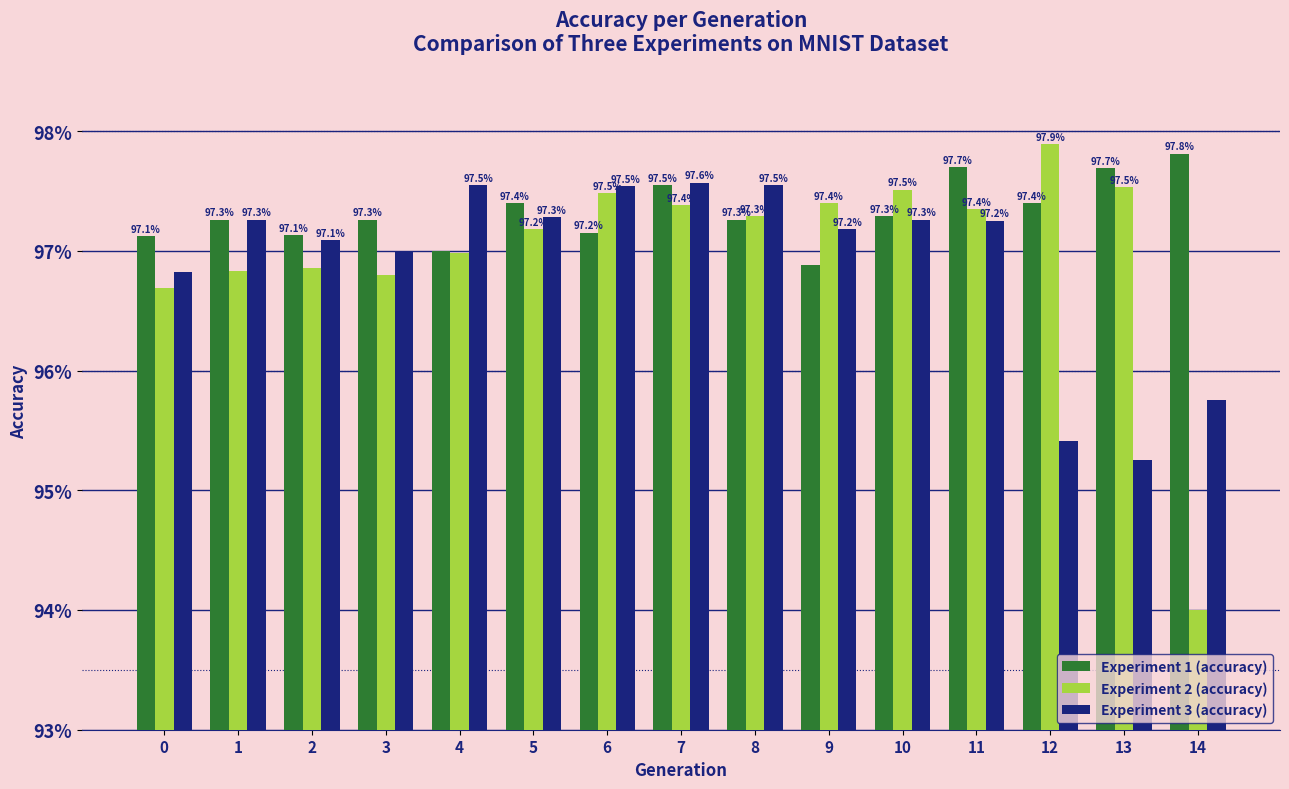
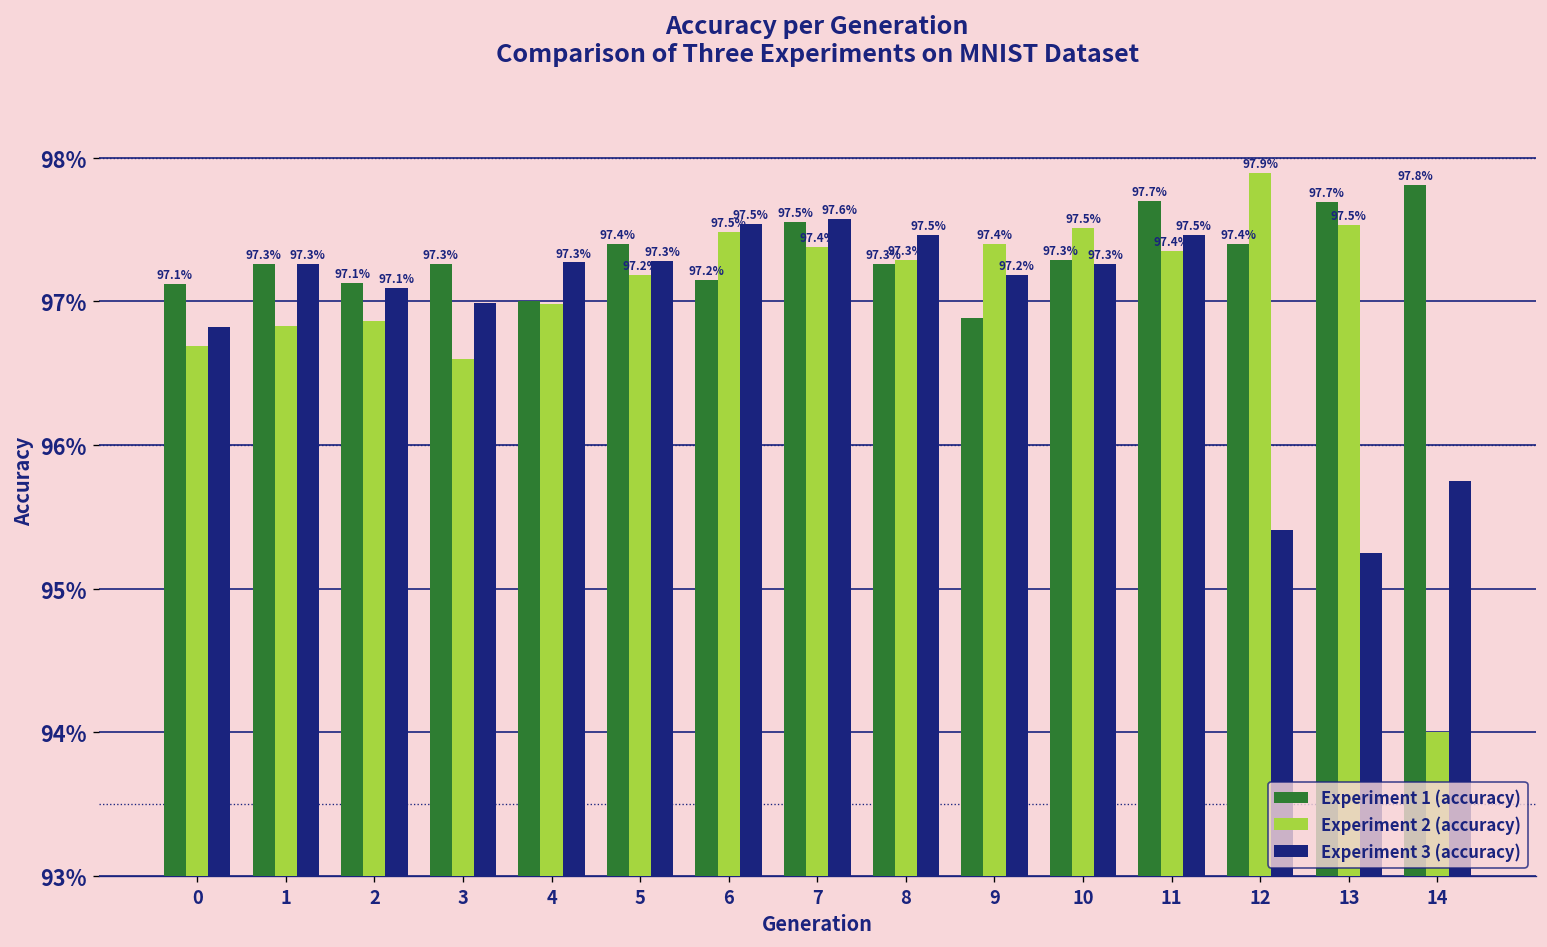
  {
    "Experiment 1 (accuracy)": {
      "0": "97.1%",
      "1": "97.3%",
      "2": "97.1%",
      "3": "97.3%",
      "5": "97.4%",
      "6": "97.2%",
      "7": "97.5%",
      "10": "97.3%",
      "11": "97.7%",
      "12": "97.4%",
      "13": "97.7%",
      "14": "97.8%"
    },
    "Experiment 2 (accuracy)": {
      "0": "96.69%",
      "1": "96.83%",
      "2": "96.86%",
-     "3": "96.80%",
+     "3": "96.60%",
      "4": "96.98%",
      "14": "94.00%"
    },
    "Experiment 3 (accuracy)": {
      "1": "97.3%",
      "2": "97.1%",
-     "4": "97.5%",
+     "4": "97.3%",
      "5": "97.3%",
      "6": "97.5%",
      "7": "97.6%",
-     "8": "97.55%",
+     "8": "97.46%",
      "9": "97.2%",
      "10": "97.3%",
-     "11": "97.2%"
+     "11": "97.5%"
    }
  }
